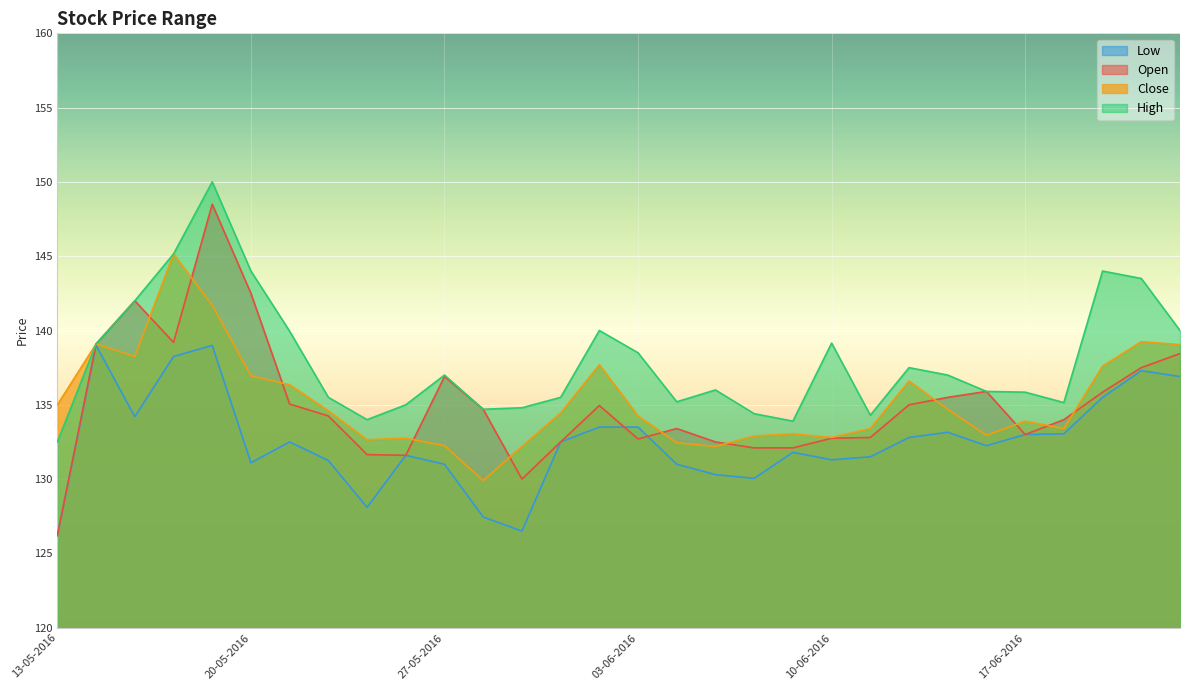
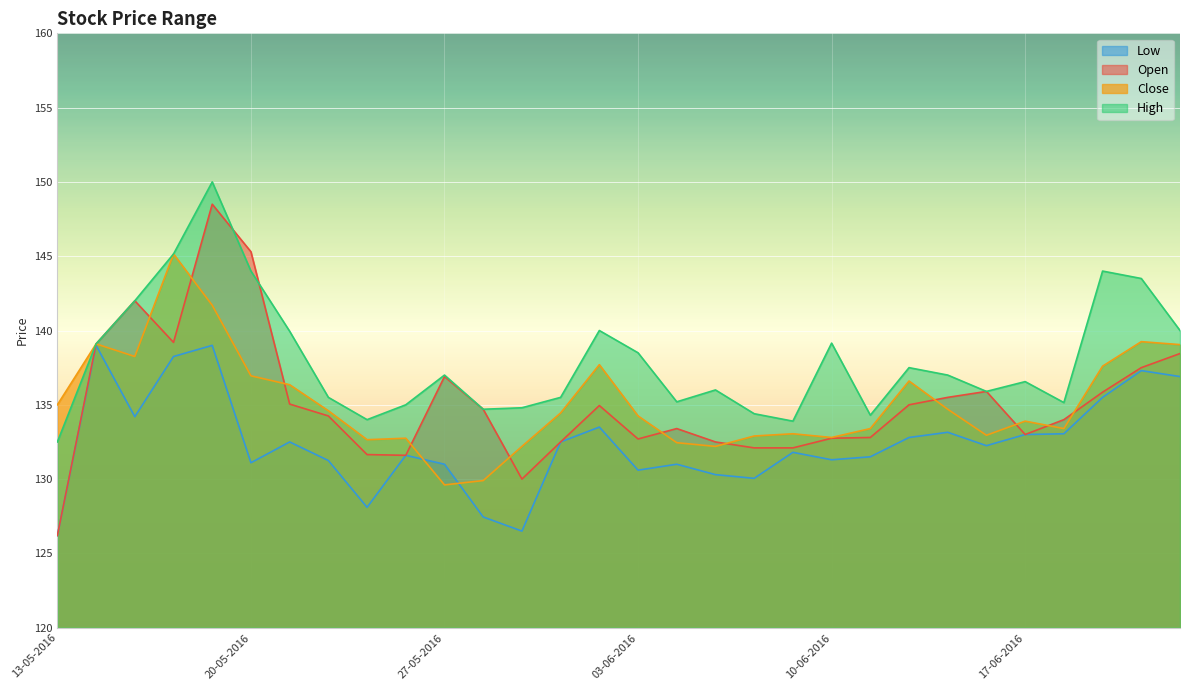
  {
    "Low": {
      "20-05-2016": 131.1,
      "27-05-2016": 131.0,
-     "03-06-2016": 133.5,
+     "03-06-2016": 130.6,
      "10-06-2016": 131.3
    },
    "Open": {
-     "20-05-2016": 142.5,
+     "20-05-2016": 145.3,
      "03-06-2016": 132.7
    },
    "Close": {
      "13-05-2016": 135.0,
      "20-05-2016": 137.0,
-     "27-05-2016": 132.3,
+     "27-05-2016": 129.6,
      "03-06-2016": 134.3,
      "17-06-2016": 133.9
    },
    "High": {
      "13-05-2016": 132.5,
      "20-05-2016": 144.0,
      "03-06-2016": 138.5,
      "10-06-2016": 139.2,
-     "17-06-2016": 135.9
+     "17-06-2016": 136.6
    }
  }
